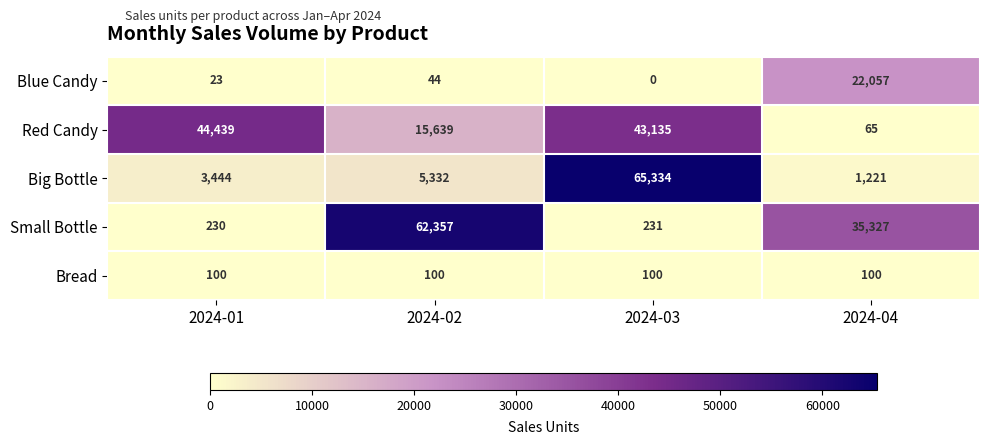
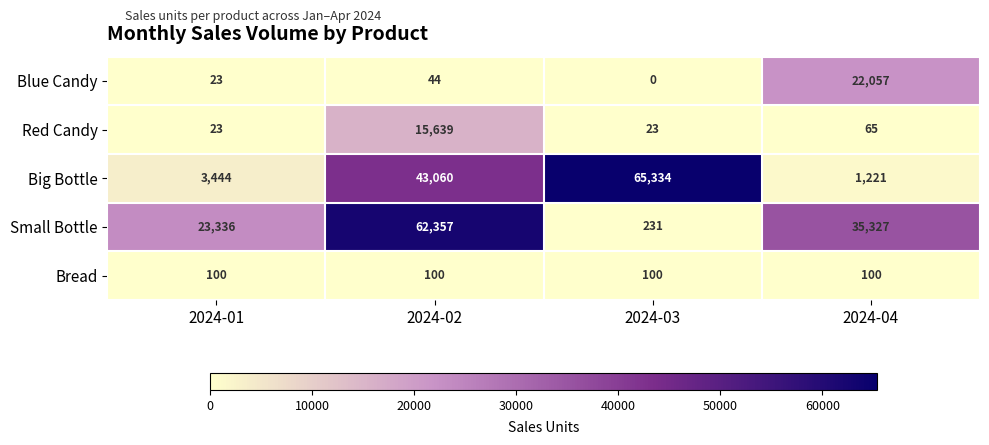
  {
    "Blue Candy": {
      "2024-01": "23",
      "2024-02": "44",
      "2024-03": "0",
      "2024-04": "22,057"
    },
    "Red Candy": {
-     "2024-01": "44,439",
+     "2024-01": "23",
      "2024-02": "15,639",
-     "2024-03": "43,135",
+     "2024-03": "23",
      "2024-04": "65"
    },
    "Big Bottle": {
      "2024-01": "3,444",
-     "2024-02": "5,332",
+     "2024-02": "43,060",
      "2024-03": "65,334",
      "2024-04": "1,221"
    },
    "Small Bottle": {
-     "2024-01": "230",
+     "2024-01": "23,336",
      "2024-02": "62,357",
      "2024-03": "231",
      "2024-04": "35,327"
    },
    "Bread": {
      "2024-01": "100",
      "2024-02": "100",
      "2024-03": "100",
      "2024-04": "100"
    }
  }
